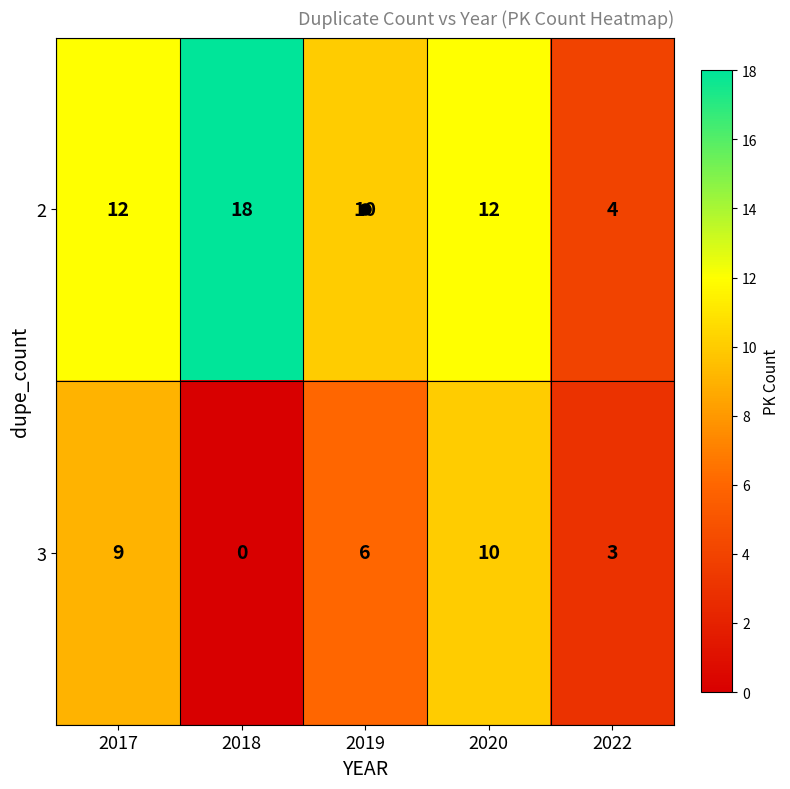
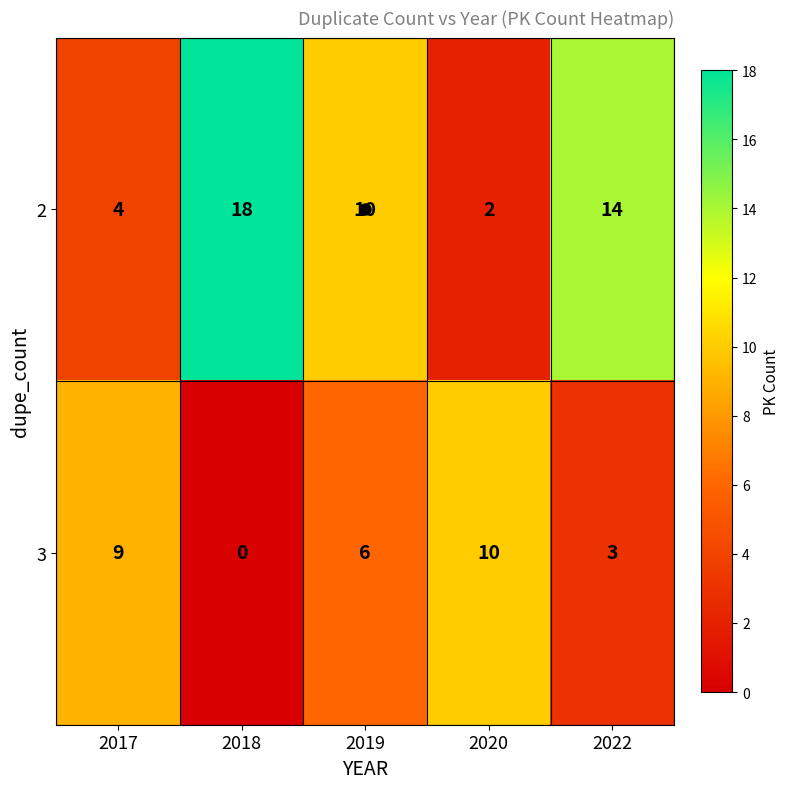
  {
    "2": {
-     "2017": 12,
+     "2017": 4,
      "2018": 18,
-     "2020": 12,
-     "2022": 4
+     "2020": 2,
+     "2022": 14
    },
    "3": {
      "2017": 9,
      "2018": 0,
      "2019": 6,
      "2020": 10,
      "2022": 3
    }
  }
